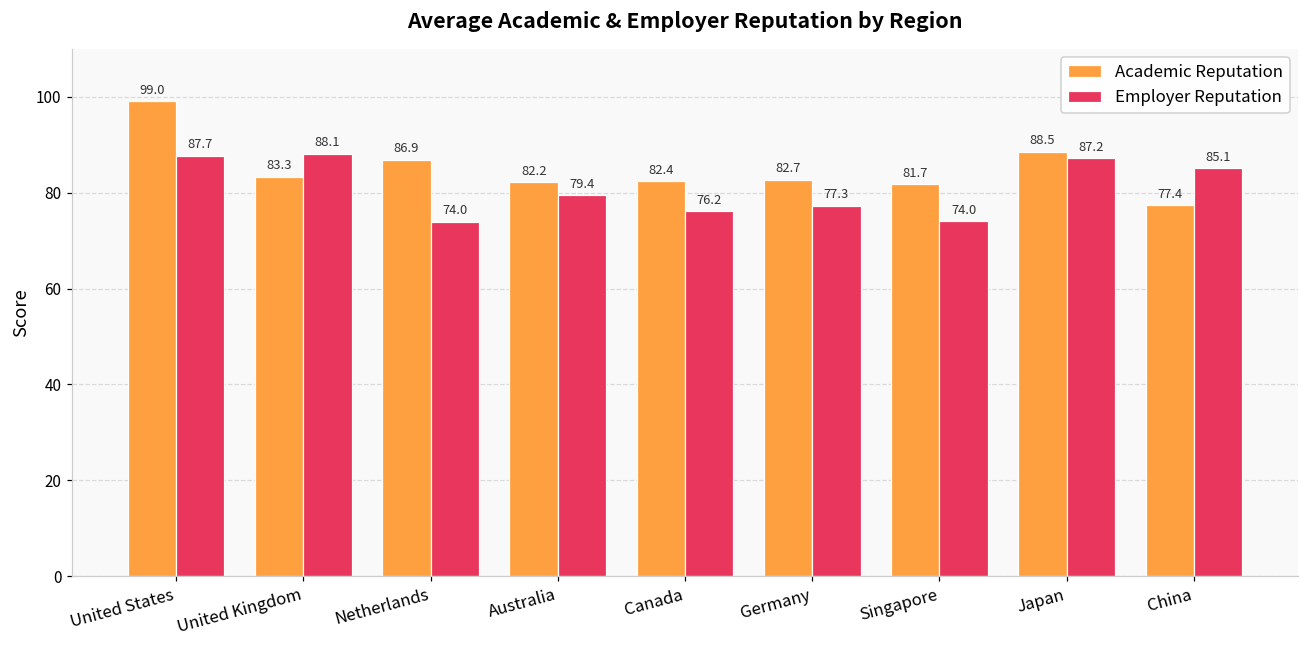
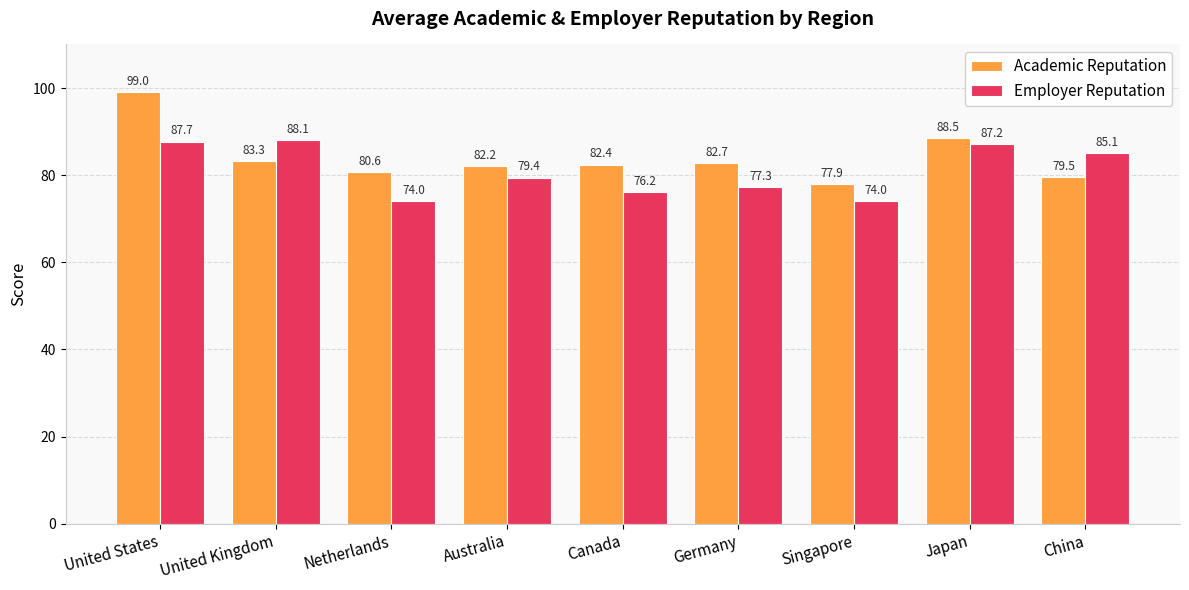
  {
    "Academic Reputation": {
      "United States": 99.0,
      "United Kingdom": 83.3,
-     "Netherlands": 86.9,
+     "Netherlands": 80.6,
      "Australia": 82.2,
      "Canada": 82.4,
      "Germany": 82.7,
-     "Singapore": 81.7,
+     "Singapore": 77.9,
      "Japan": 88.5,
-     "China": 77.4
+     "China": 79.5
    },
    "Employer Reputation": {
      "United States": 87.7,
      "United Kingdom": 88.1,
      "Netherlands": 74.0,
      "Australia": 79.4,
      "Canada": 76.2,
      "Germany": 77.3,
      "Singapore": 74.0,
      "Japan": 87.2,
      "China": 85.1
    }
  }
